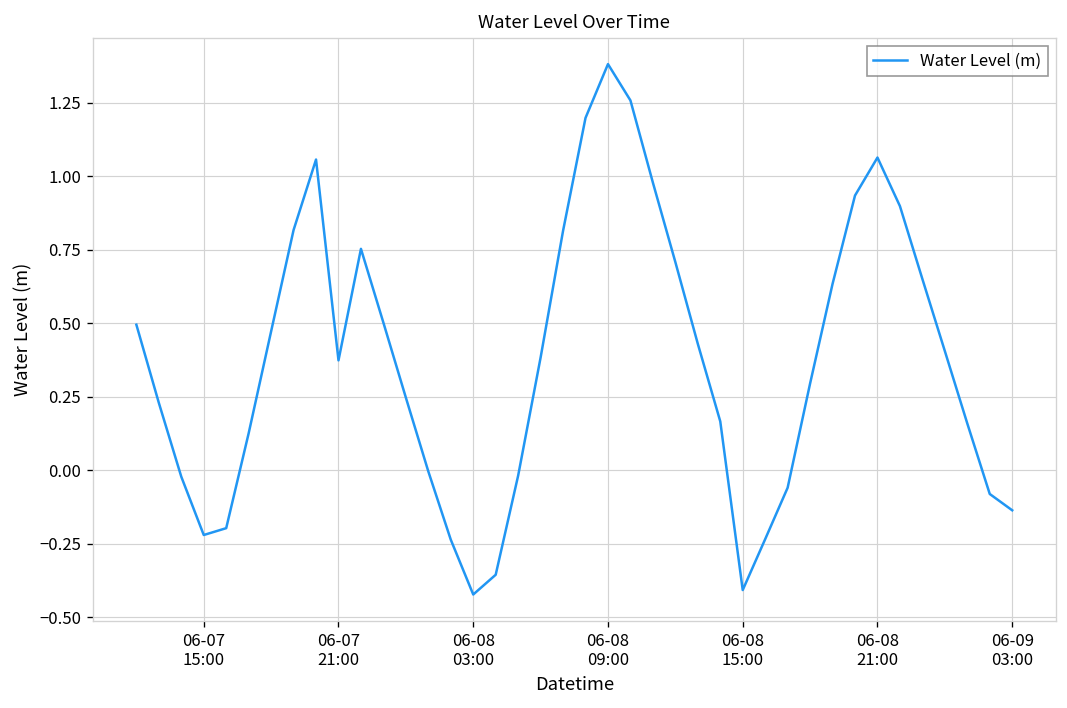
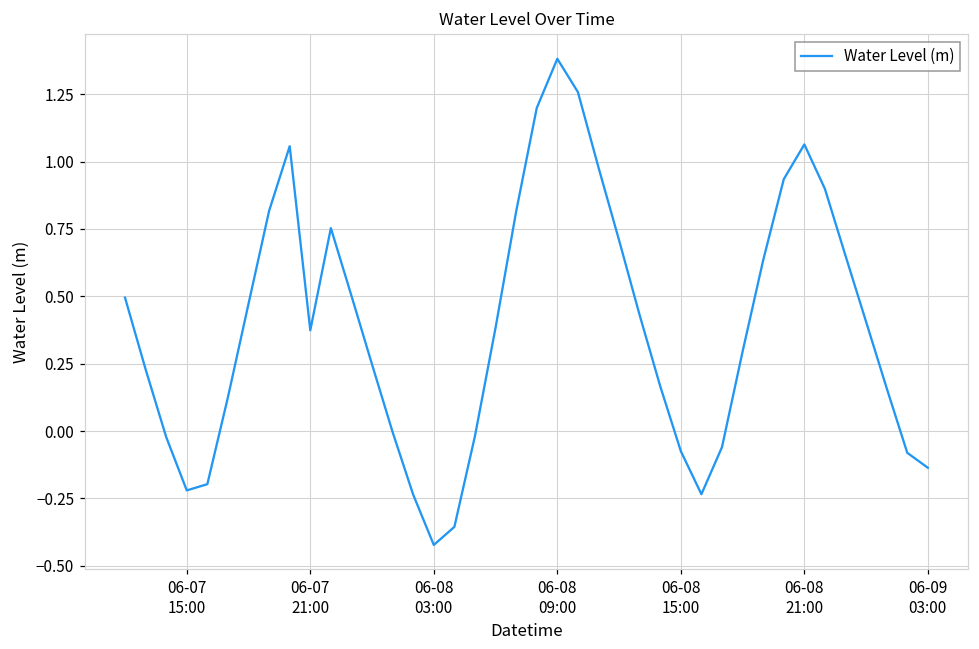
  {
    "06-07 15:00": -0.22,
    "06-07 21:00": 0.37,
    "06-08 03:00": -0.42,
    "06-08 09:00": 1.38,
-   "06-08 15:00": -0.41,
+   "06-08 15:00": -0.07,
    "06-08 21:00": 1.06,
    "06-09 03:00": -0.14
  }
